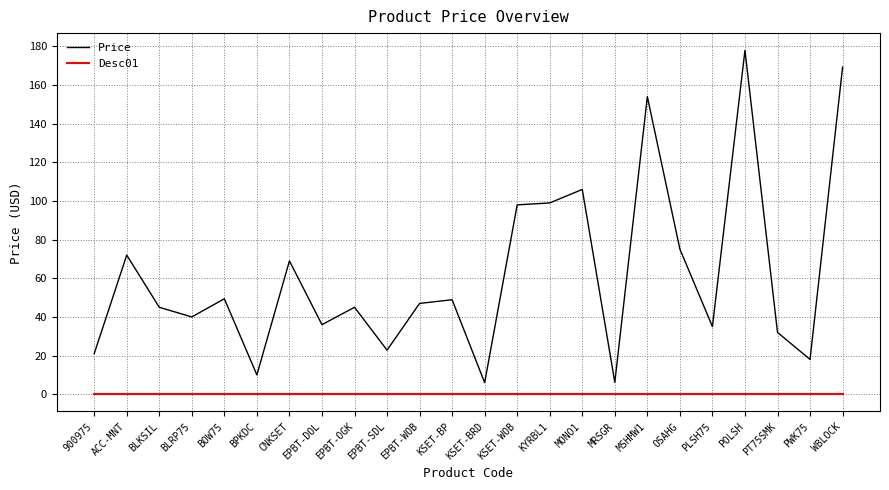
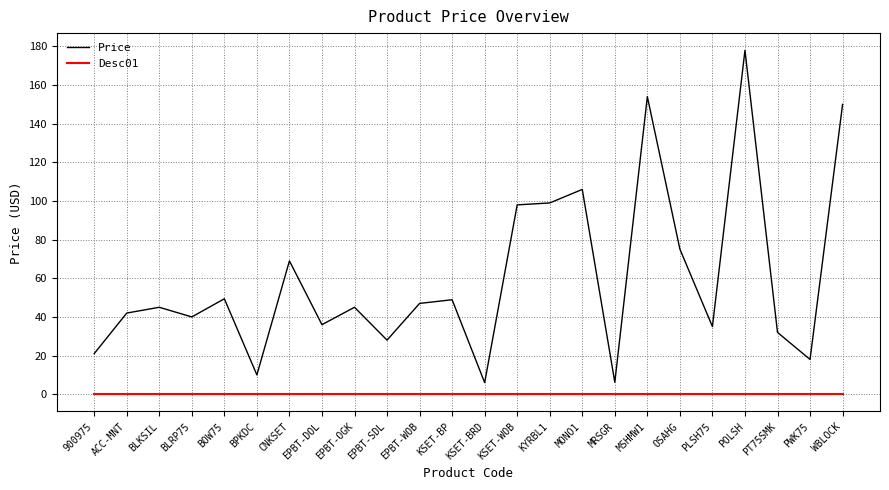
  {
    "Price": {
      "900975": 21,
-     "ACC-MNT": 72,
+     "ACC-MNT": 42,
      "BLKSIL": 45,
      "BLRP75": 40,
      "BOW75": 49,
      "BPKDC": 10,
      "CNKSET": 69,
      "EPBT-DOL": 36,
      "EPBT-OGK": 45,
-     "EPBT-SDL": 23,
+     "EPBT-SDL": 28,
      "EPBT-WOB": 47,
      "KSET-BP": 49,
      "KSET-BRD": 6,
      "KSET-WOB": 98,
      "KYRBL1": 99,
      "MONO1": 106,
      "MRSGR": 6,
      "MSHMW1": 154,
      "OSAHG": 75,
      "PLSH75": 35,
      "POLSH": 178,
      "PT75SMK": 32,
      "PWK75": 18,
-     "WBLOCK": 169
+     "WBLOCK": 150
    },
    "Desc01": {
      "900975": 0,
      "ACC-MNT": 0,
      "BLKSIL": 0,
      "BLRP75": 0,
      "BOW75": 0,
      "BPKDC": 0,
      "CNKSET": 0,
      "EPBT-DOL": 0,
      "EPBT-OGK": 0,
      "EPBT-SDL": 0,
      "EPBT-WOB": 0,
      "KSET-BP": 0,
      "KSET-BRD": 0,
      "KSET-WOB": 0,
      "KYRBL1": 0,
      "MONO1": 0,
      "MRSGR": 0,
      "MSHMW1": 0,
      "OSAHG": 0,
      "PLSH75": 0,
      "POLSH": 0,
      "PT75SMK": 0,
      "PWK75": 0,
      "WBLOCK": 0
    }
  }
